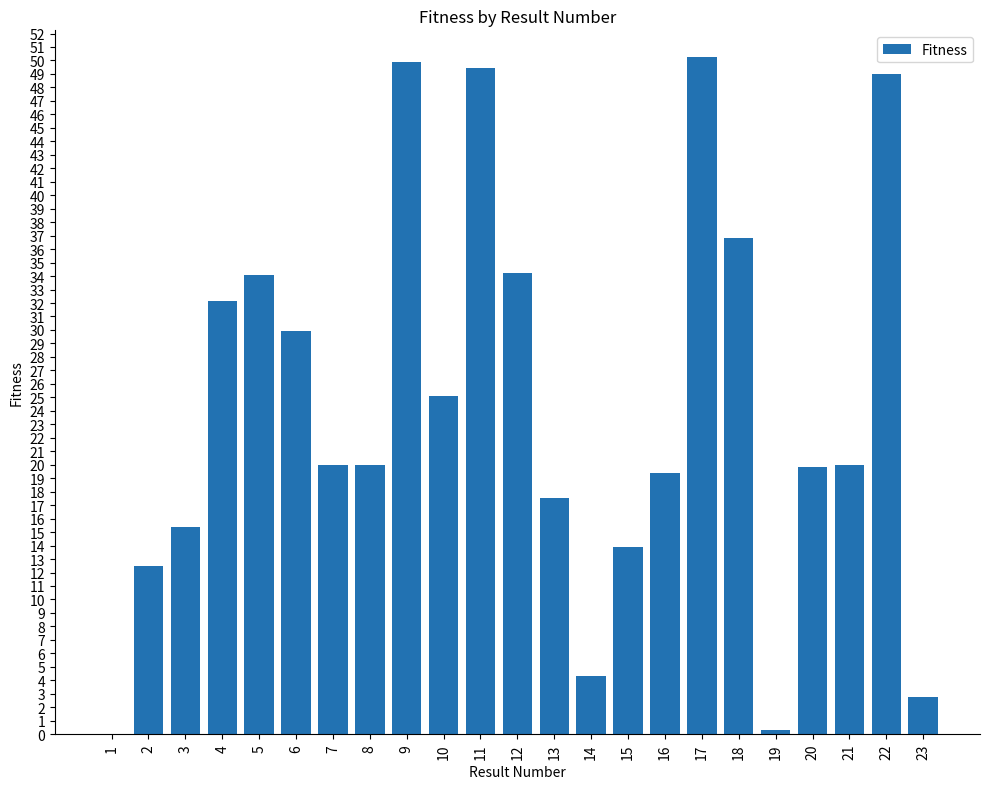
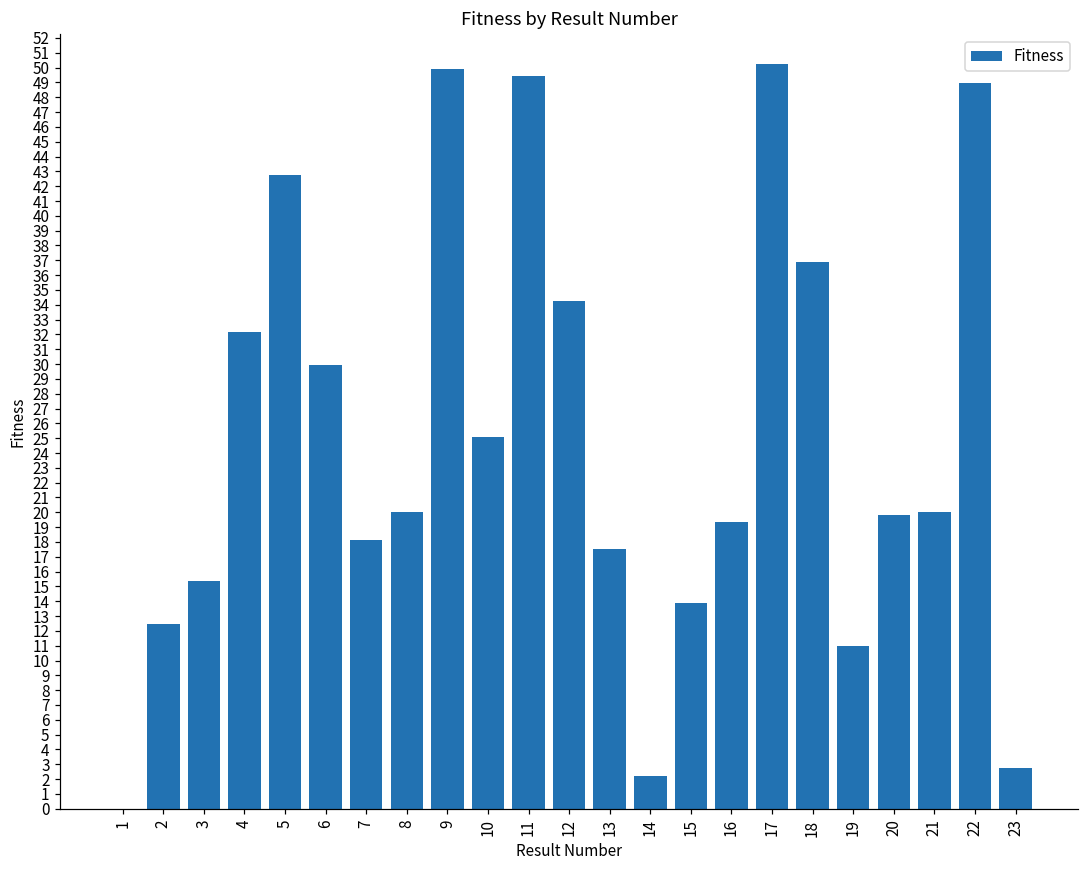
  {
    "2": 12.5,
    "3": 15.4,
    "4": 32.1,
-   "5": 34.1,
+   "5": 42.7,
    "6": 29.9,
-   "7": 20.0,
+   "7": 18.1,
    "8": 20.0,
    "9": 49.9,
    "10": 25.1,
    "11": 49.4,
    "12": 34.3,
    "13": 17.5,
-   "14": 4.3,
+   "14": 2.2,
    "15": 13.9,
    "16": 19.4,
    "17": 50.2,
    "18": 36.9,
-   "19": 0.3,
+   "19": 11.0,
    "20": 19.8,
    "21": 20.0,
    "22": 49.0,
    "23": 2.8
  }
